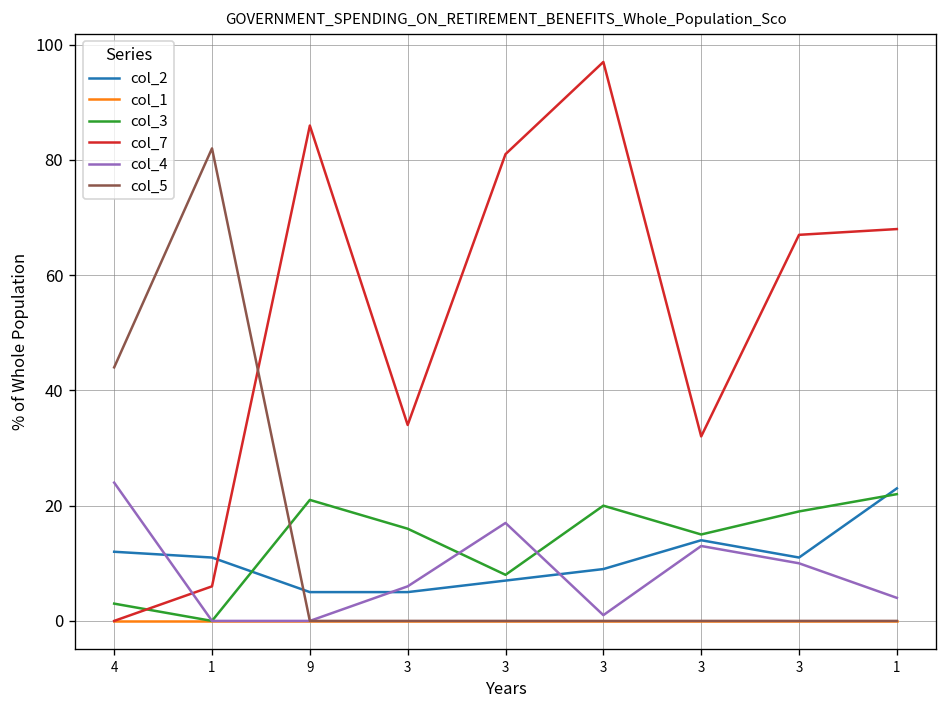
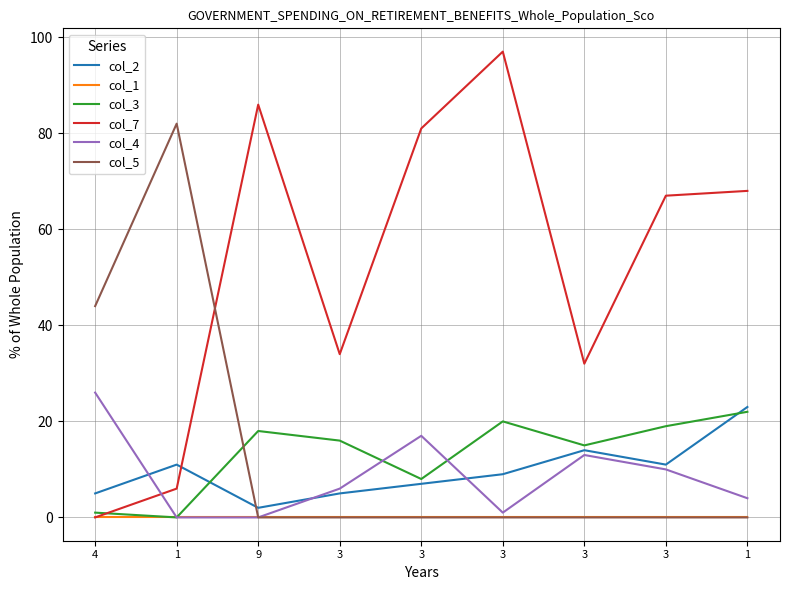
  {
    "col_2": {
-     "4": 12,
-     "9": 5
+     "4": 5,
+     "9": 2
    },
    "col_3": {
-     "4": 3,
-     "9": 21
+     "4": 1,
+     "9": 18
    },
    "col_7": {
      "9": 86
    },
    "col_4": {
-     "4": 24
+     "4": 26
    },
    "col_5": {
      "4": 44
    }
  }
